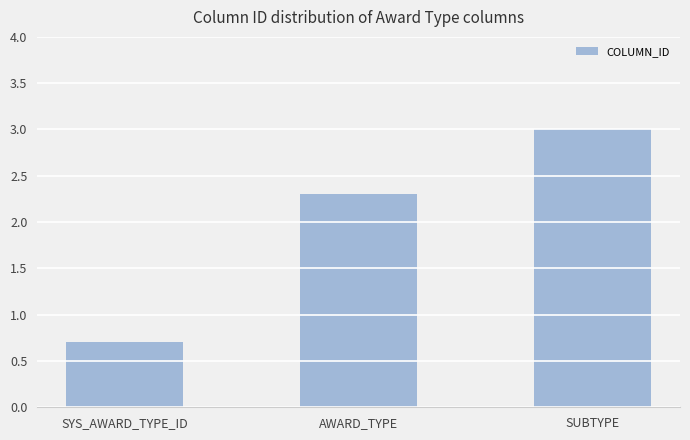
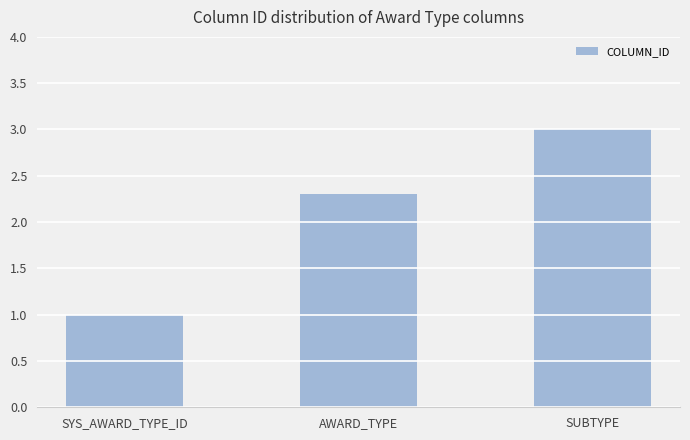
  {
-   "SYS_AWARD_TYPE_ID": 0.7,
+   "SYS_AWARD_TYPE_ID": 1.0,
    "AWARD_TYPE": 2.3,
    "SUBTYPE": 3.0
  }
